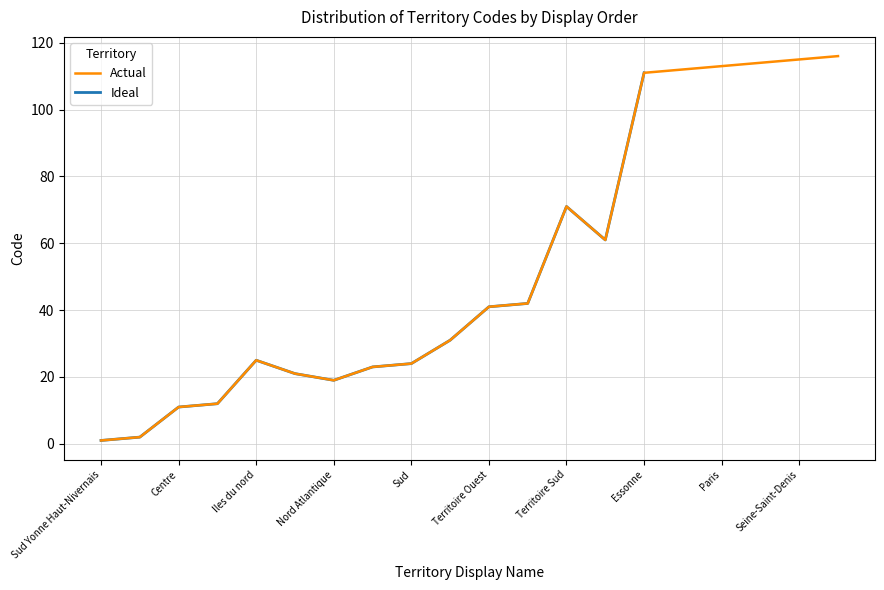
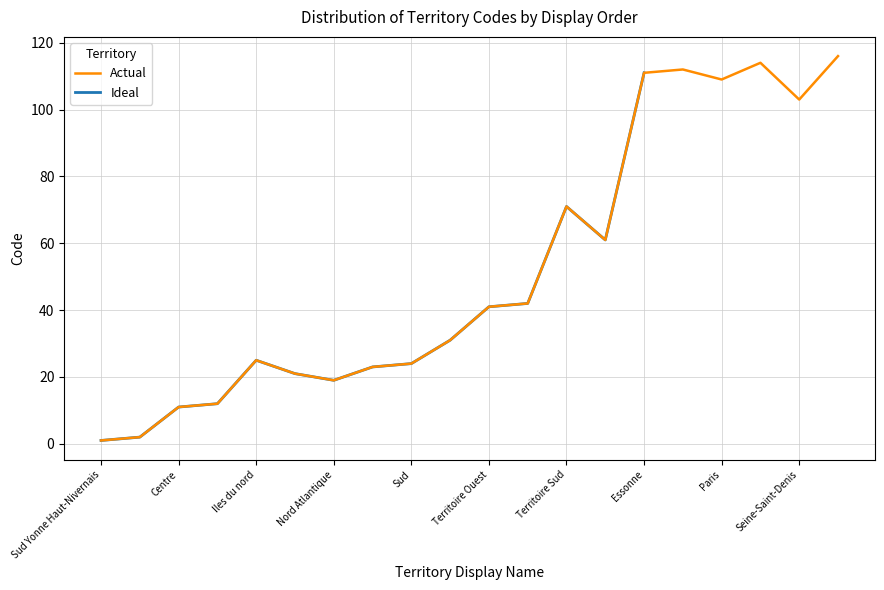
  {
    "Actual": {
-     "Paris": 113,
-     "Seine-Saint-Denis": 115
+     "Paris": 109,
+     "Seine-Saint-Denis": 103
    }
  }
